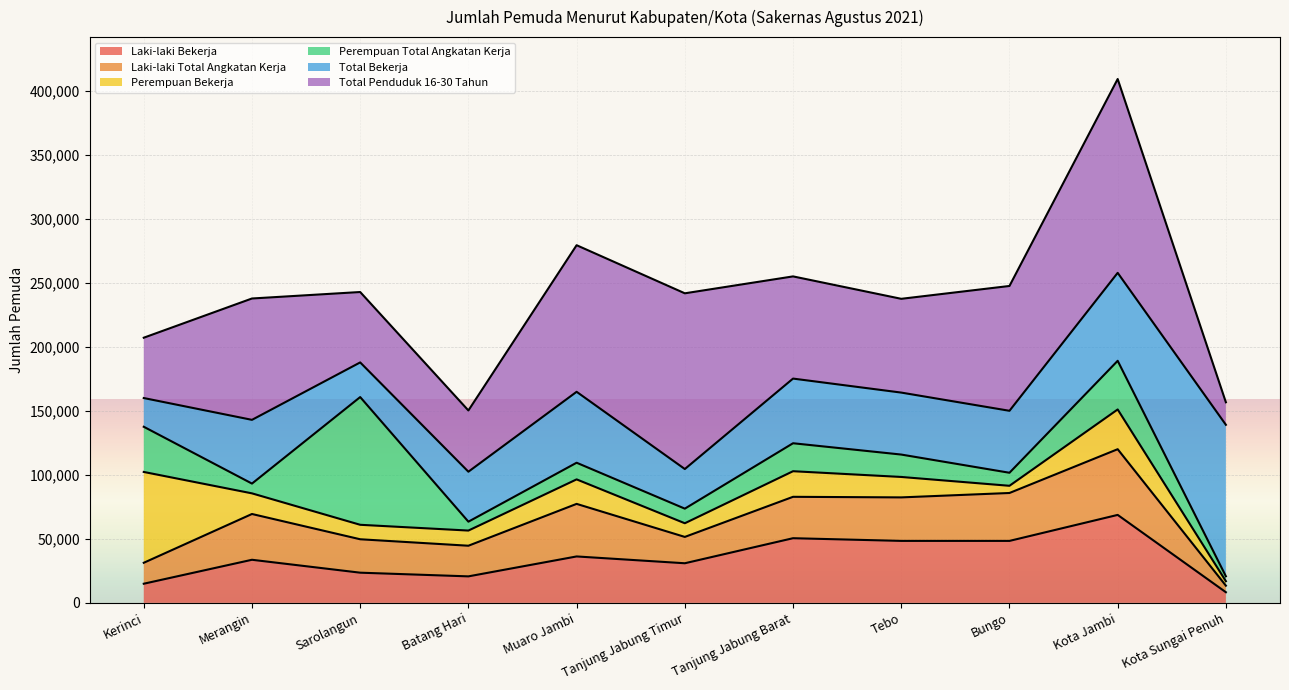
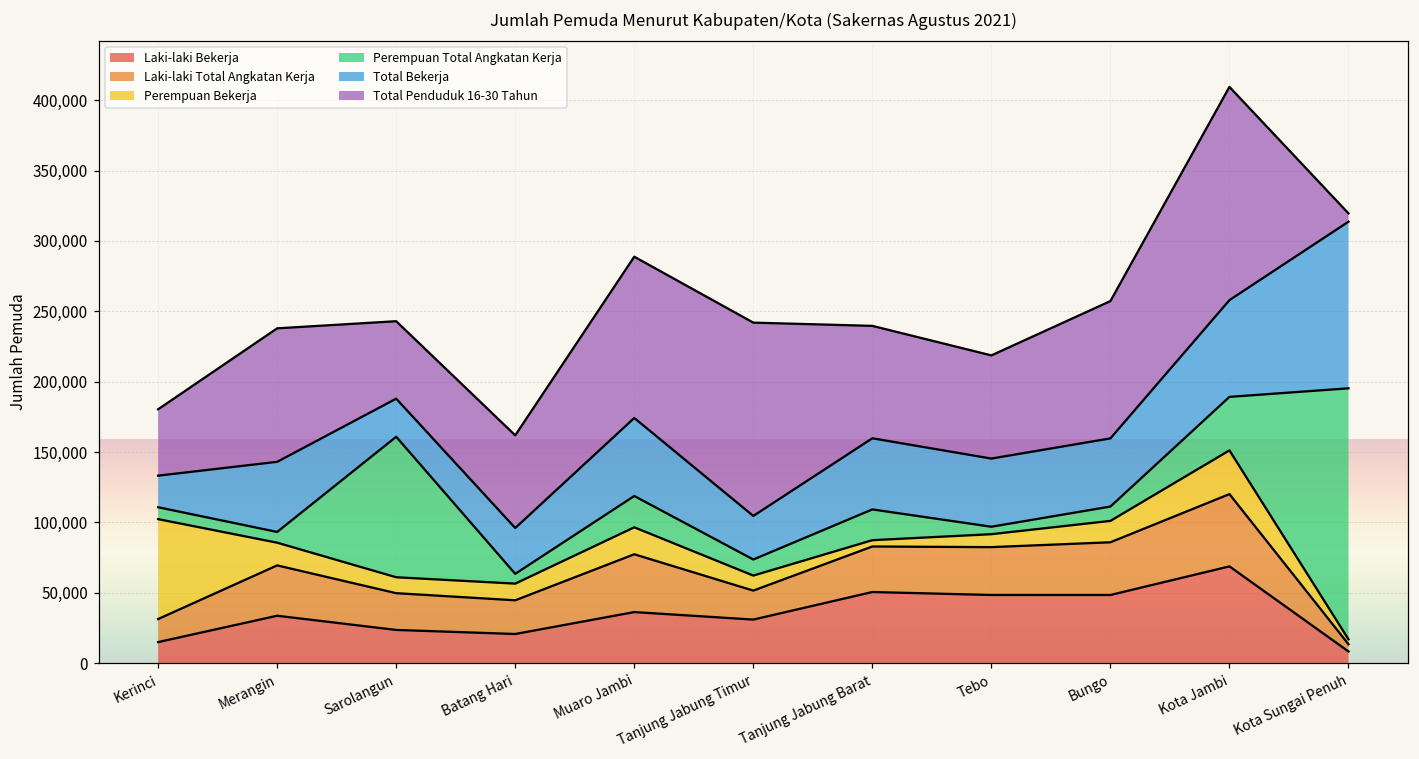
  {
    "Perempuan Bekerja": {
      "Kerinci": "71,000",
      "Merangin": "16,000",
      "Sarolangun": "11,000",
      "Batang Hari": "12,000",
      "Muaro Jambi": "19,000",
      "Tanjung Jabung Timur": "11,000",
-     "Tanjung Jabung Barat": "20,000",
-     "Tebo": "16,000",
-     "Bungo": "6,000",
+     "Tanjung Jabung Barat": "4,000",
+     "Tebo": "9,000",
+     "Bungo": "15,000",
      "Kota Jambi": "31,000",
      "Kota Sungai Penuh": "3,000"
    },
    "Perempuan Total Angkatan Kerja": {
-     "Kerinci": "35,000",
+     "Kerinci": "8,000",
      "Merangin": "8,000",
      "Sarolangun": "100,000",
      "Batang Hari": "7,000",
-     "Muaro Jambi": "13,000",
+     "Muaro Jambi": "22,000",
      "Tanjung Jabung Timur": "11,000",
      "Tanjung Jabung Barat": "22,000",
-     "Tebo": "18,000",
+     "Tebo": "5,000",
      "Bungo": "10,000",
      "Kota Jambi": "38,000",
-     "Kota Sungai Penuh": "4,000"
+     "Kota Sungai Penuh": "178,000"
    },
    "Total Bekerja": {
      "Kerinci": "22,000",
      "Merangin": "50,000",
      "Sarolangun": "27,000",
-     "Batang Hari": "39,000",
+     "Batang Hari": "33,000",
      "Muaro Jambi": "55,000",
      "Tanjung Jabung Timur": "31,000",
      "Tanjung Jabung Barat": "51,000",
      "Tebo": "48,000",
      "Bungo": "48,000",
      "Kota Jambi": "69,000",
      "Kota Sungai Penuh": "118,000"
    },
    "Total Penduduk 16-30 Tahun": {
      "Kerinci": "47,000",
      "Merangin": "95,000",
      "Sarolangun": "55,000",
-     "Batang Hari": "48,000",
+     "Batang Hari": "66,000",
      "Muaro Jambi": "115,000",
      "Tanjung Jabung Timur": "137,000",
      "Tanjung Jabung Barat": "80,000",
      "Tebo": "73,000",
      "Bungo": "98,000",
      "Kota Jambi": "151,000",
-     "Kota Sungai Penuh": "18,000"
+     "Kota Sungai Penuh": "6,000"
    }
  }
